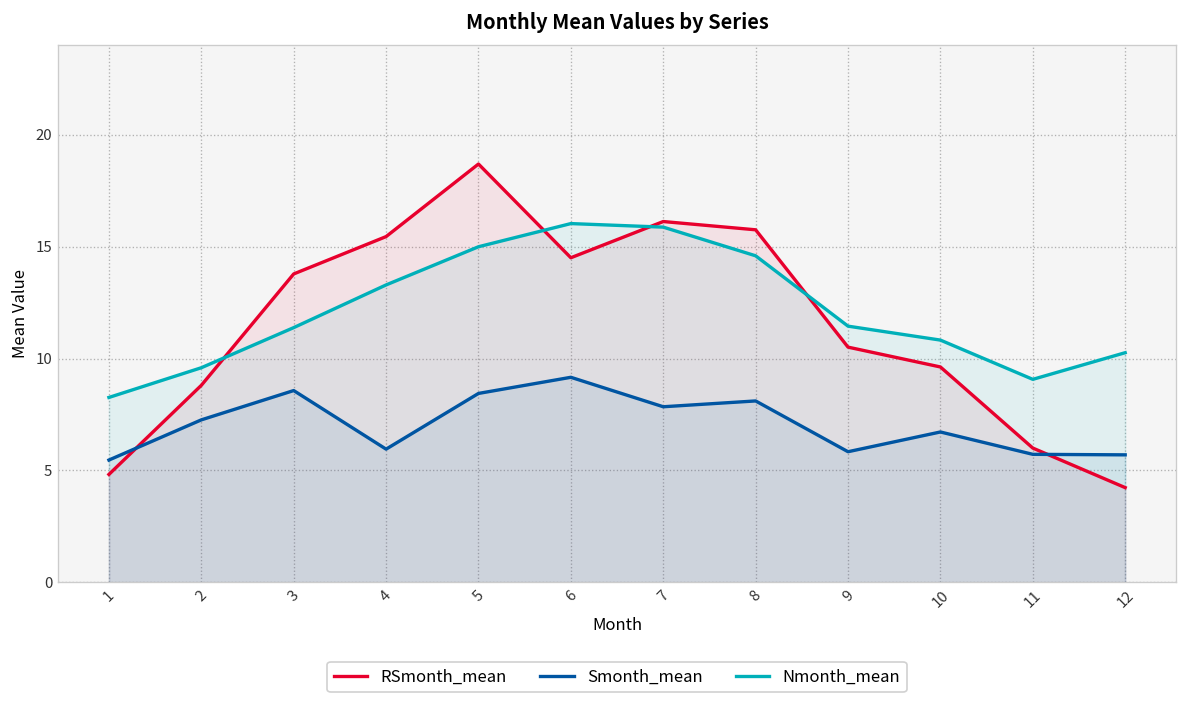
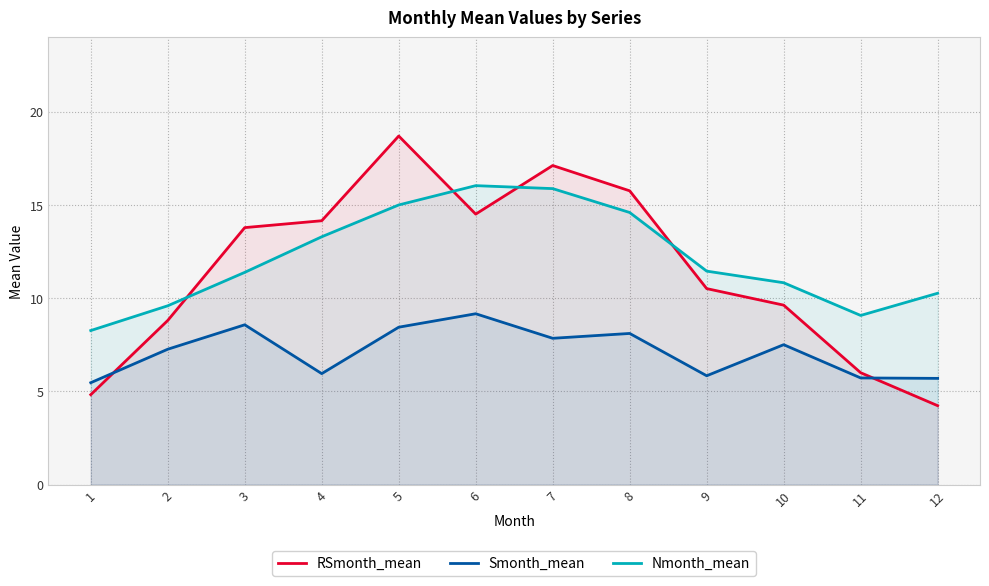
  {
    "RSmonth_mean": {
      "1": 4.8,
      "2": 8.8,
      "3": 13.8,
-     "4": 15.4,
+     "4": 14.1,
      "5": 18.7,
      "6": 14.5,
-     "7": 16.1,
+     "7": 17.1,
      "8": 15.8,
      "9": 10.5,
      "10": 9.6,
      "11": 6.0,
      "12": 4.2
    },
    "Smonth_mean": {
      "1": 5.5,
      "2": 7.3,
      "3": 8.6,
      "4": 5.9,
      "5": 8.4,
      "6": 9.2,
      "7": 7.8,
      "8": 8.1,
      "9": 5.8,
-     "10": 6.7,
+     "10": 7.5,
      "11": 5.7,
      "12": 5.7
    },
    "Nmonth_mean": {
      "1": 8.3,
      "2": 9.6,
      "3": 11.4,
      "4": 13.3,
      "5": 15.0,
      "6": 16.0,
      "7": 15.9,
      "8": 14.6,
      "9": 11.4,
      "10": 10.8,
      "11": 9.1,
      "12": 10.3
    }
  }
